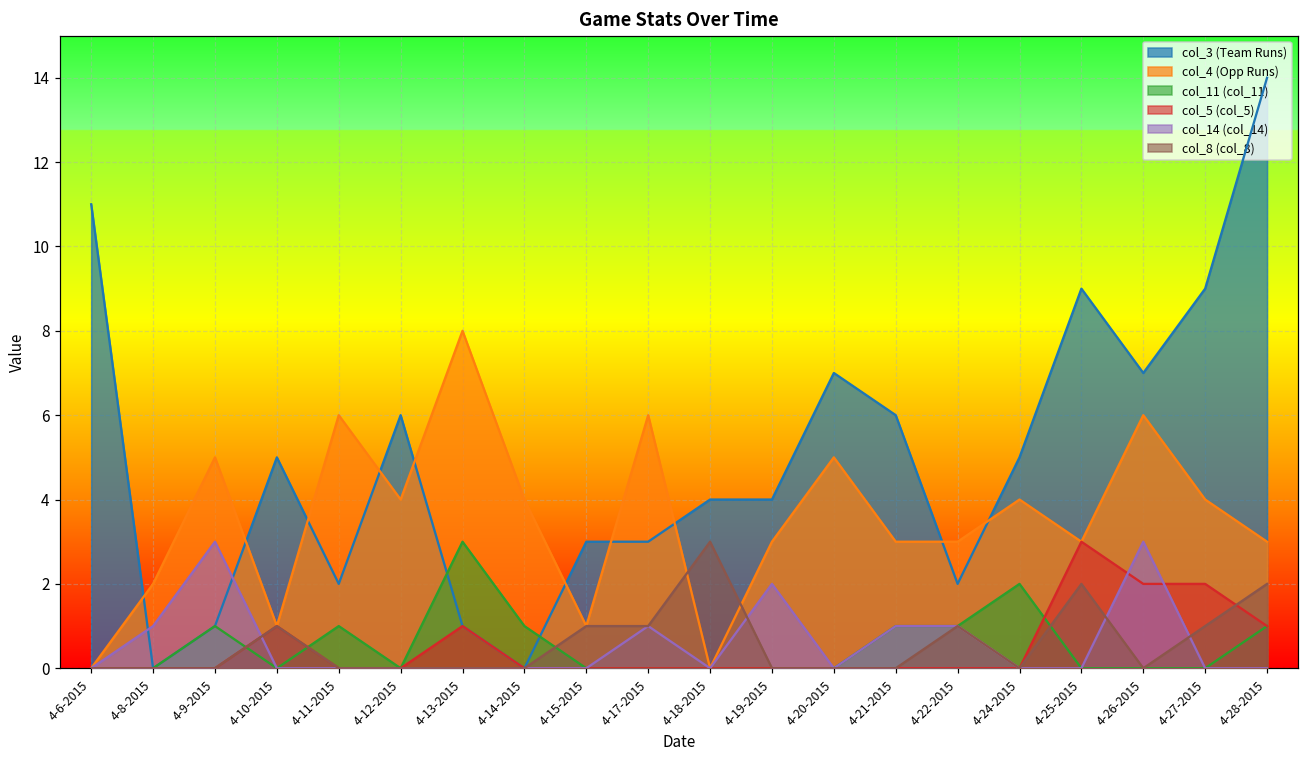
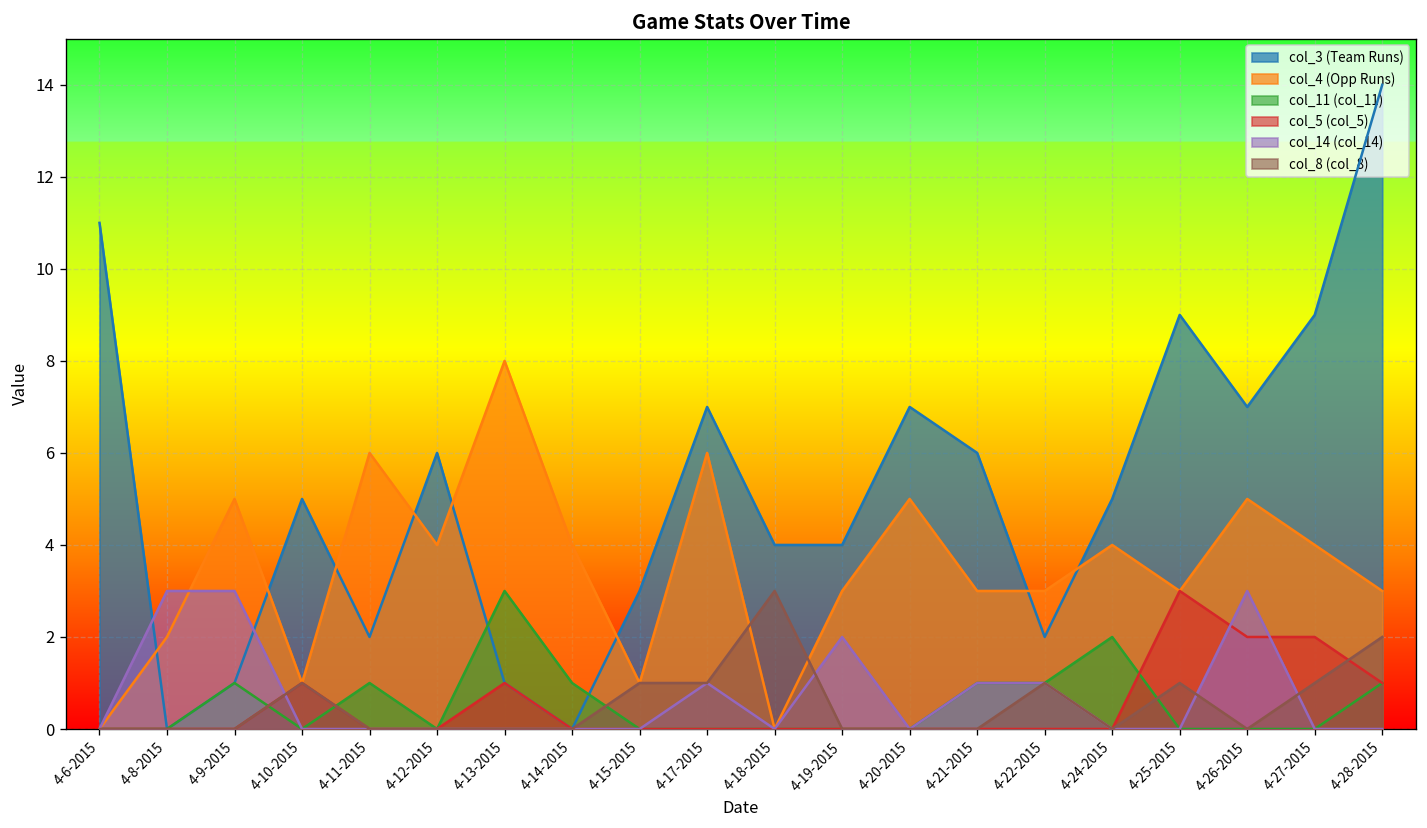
  {
    "col_3 (Team Runs)": {
      "4-6-2015": 11,
      "4-10-2015": 5,
      "4-11-2015": 2,
      "4-12-2015": 6,
      "4-15-2015": 3,
-     "4-17-2015": 3,
+     "4-17-2015": 7,
      "4-18-2015": 4,
      "4-19-2015": 4,
      "4-20-2015": 7,
      "4-21-2015": 6,
      "4-22-2015": 2,
      "4-24-2015": 5,
      "4-25-2015": 9,
      "4-26-2015": 7,
      "4-27-2015": 9
    },
    "col_4 (Opp Runs)": {
      "4-8-2015": 2,
      "4-9-2015": 5,
      "4-11-2015": 6,
      "4-12-2015": 4,
      "4-13-2015": 8,
      "4-14-2015": 4,
      "4-17-2015": 6,
      "4-19-2015": 3,
      "4-20-2015": 5,
      "4-21-2015": 3,
      "4-22-2015": 3,
      "4-24-2015": 4,
-     "4-26-2015": 6,
+     "4-26-2015": 5,
      "4-27-2015": 4,
      "4-28-2015": 3
    },
    "col_11 (col_11)": {
      "4-11-2015": 1,
      "4-13-2015": 3,
      "4-14-2015": 1,
      "4-24-2015": 2
    },
    "col_5 (col_5)": {
      "4-22-2015": 0,
      "4-26-2015": 2,
      "4-27-2015": 2
    },
    "col_14 (col_14)": {
-     "4-8-2015": 1,
+     "4-8-2015": 3,
      "4-9-2015": 3,
      "4-19-2015": 2,
      "4-26-2015": 3,
      "4-28-2015": 0
    },
    "col_8 (col_8)": {
      "4-18-2015": 3,
-     "4-25-2015": 2,
+     "4-25-2015": 1,
      "4-27-2015": 1,
      "4-28-2015": 2
    }
  }
